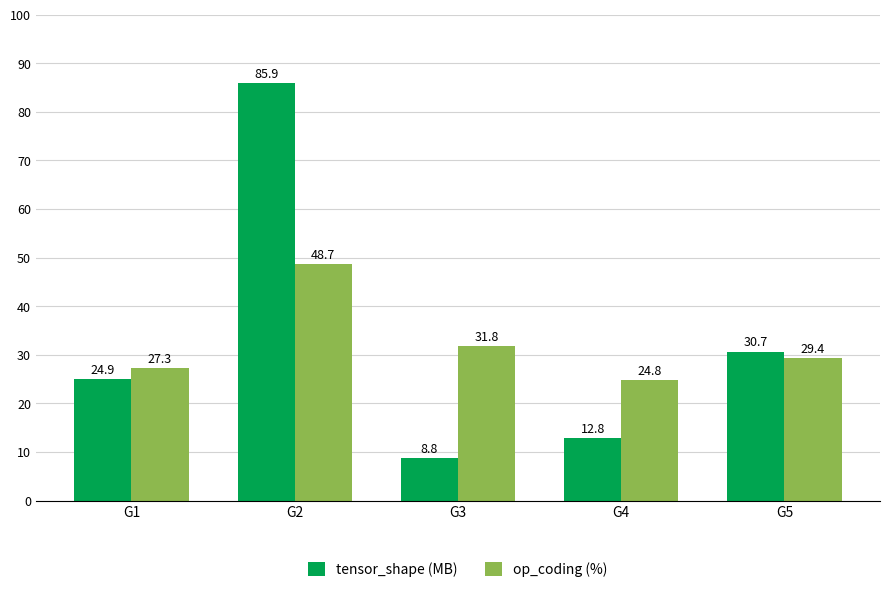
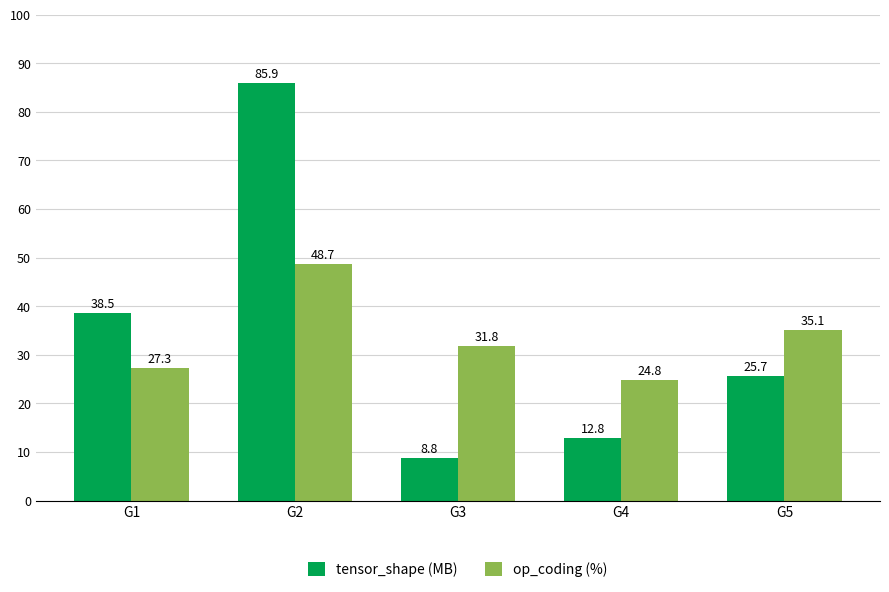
  {
    "tensor_shape (MB)": {
-     "G1": 24.9,
+     "G1": 38.5,
      "G2": 85.9,
      "G3": 8.8,
      "G4": 12.8,
-     "G5": 30.7
+     "G5": 25.7
    },
    "op_coding (%)": {
      "G1": 27.3,
      "G2": 48.7,
      "G3": 31.8,
      "G4": 24.8,
-     "G5": 29.4
+     "G5": 35.1
    }
  }
